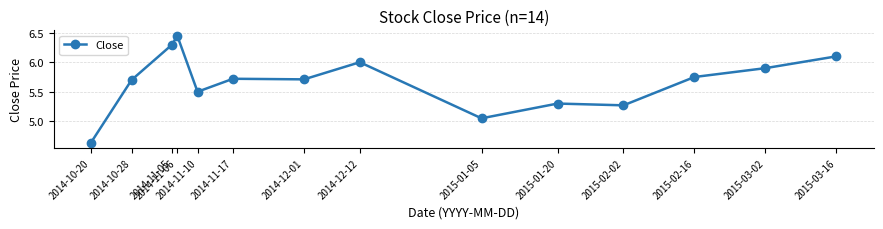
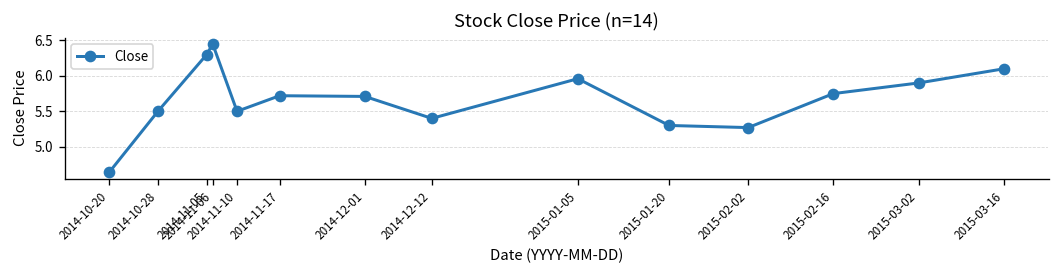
  {
    "2014-10-20": 4.6,
-   "2014-10-28": 5.7,
+   "2014-10-28": 5.5,
    "2014-11-05": 6.3,
    "2014-11-06": 6.5,
    "2014-11-10": 5.5,
    "2014-11-17": 5.7,
    "2014-12-01": 5.7,
-   "2014-12-12": 6.0,
-   "2015-01-05": 5.1,
+   "2014-12-12": 5.4,
+   "2015-01-05": 6.0,
    "2015-01-20": 5.3,
    "2015-02-02": 5.3,
    "2015-02-16": 5.8,
    "2015-03-02": 5.9,
    "2015-03-16": 6.1
  }
